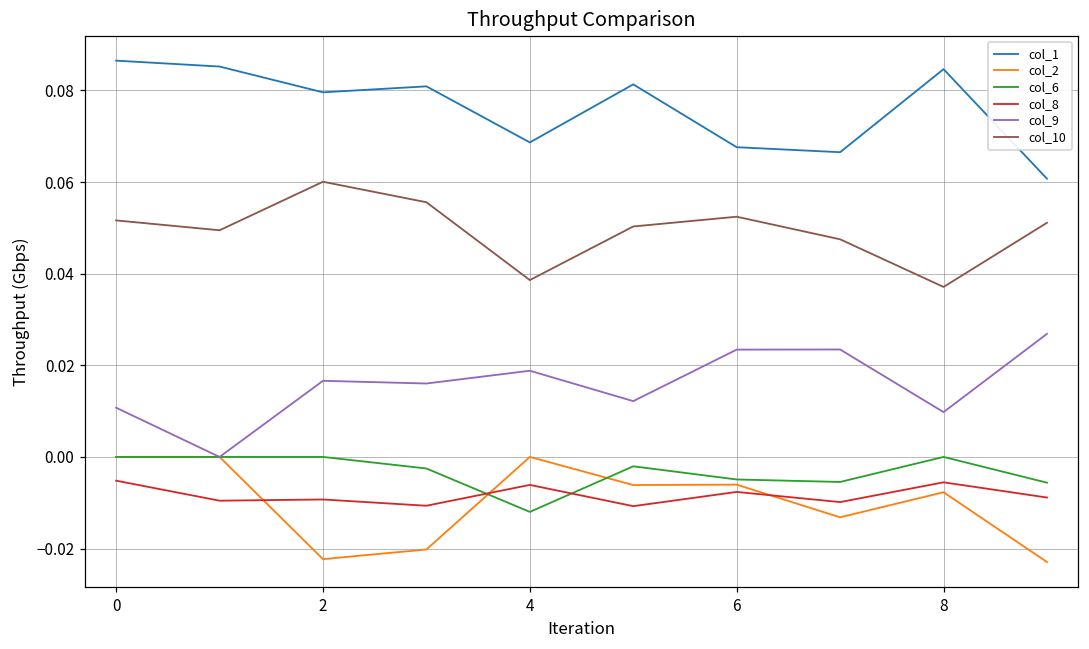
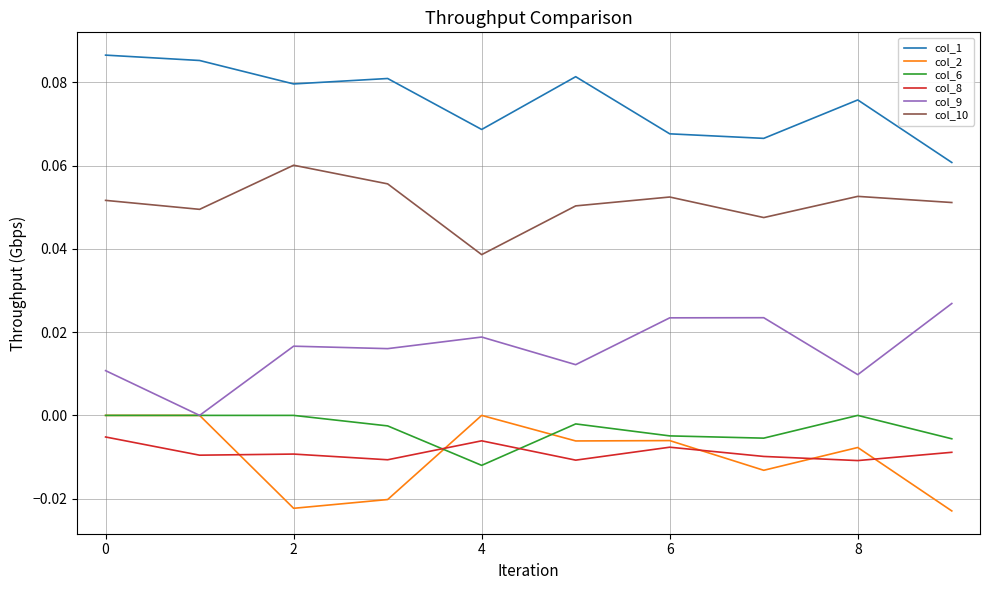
  {
    "col_1": {
      "0": 0.087,
      "2": 0.080,
      "4": 0.069,
      "6": 0.068,
-     "8": 0.085
+     "8": 0.076
    },
    "col_2": {
      "2": -0.022,
      "4": 0.000,
      "6": -0.006,
      "8": -0.008
    },
    "col_6": {
      "2": 0.000,
      "4": -0.012,
      "6": -0.005,
      "8": 0.000
    },
    "col_8": {
      "0": -0.005,
      "2": -0.009,
      "4": -0.006,
      "6": -0.008,
-     "8": -0.006
+     "8": -0.011
    },
    "col_9": {
      "0": 0.011,
      "2": 0.017,
      "4": 0.019,
      "6": 0.023,
      "8": 0.010
    },
    "col_10": {
      "0": 0.052,
      "2": 0.060,
      "4": 0.039,
      "6": 0.052,
-     "8": 0.037
+     "8": 0.053
    }
  }
